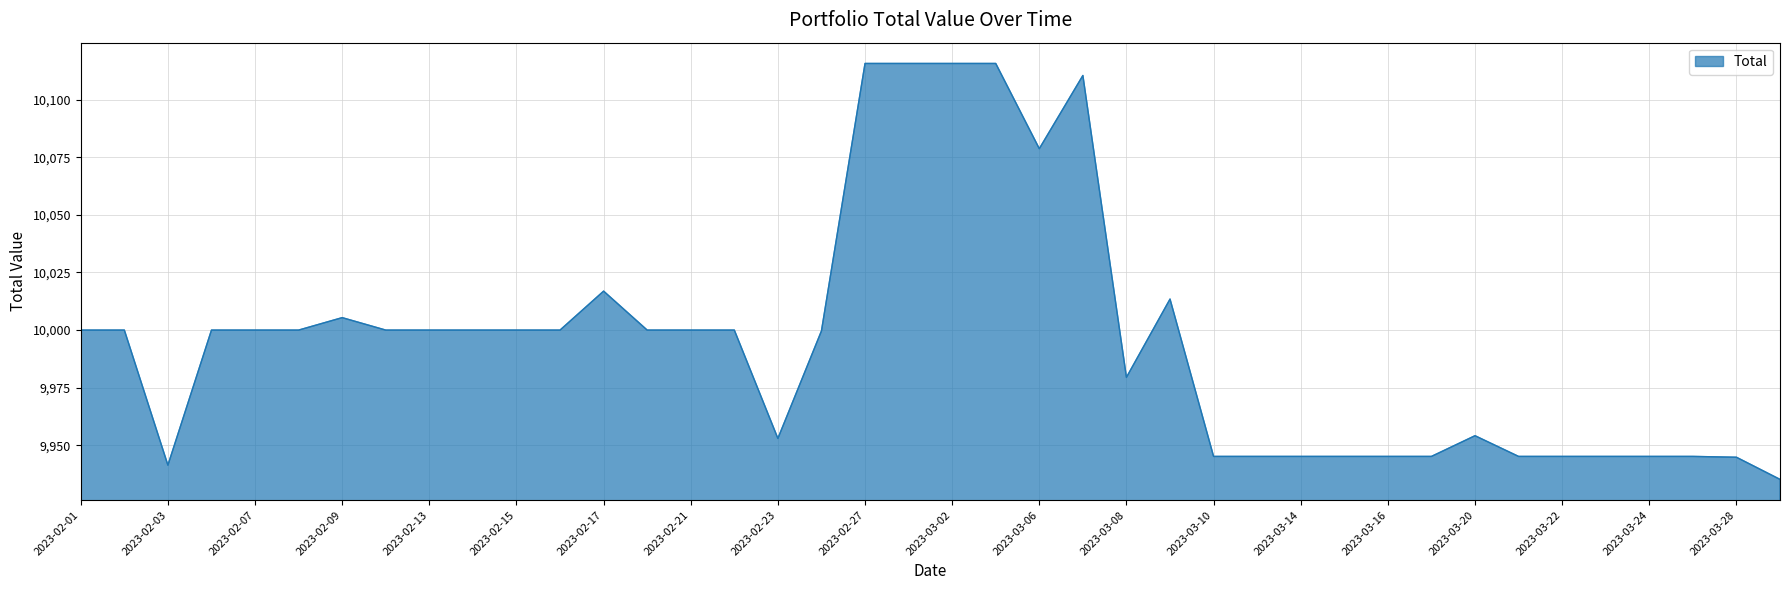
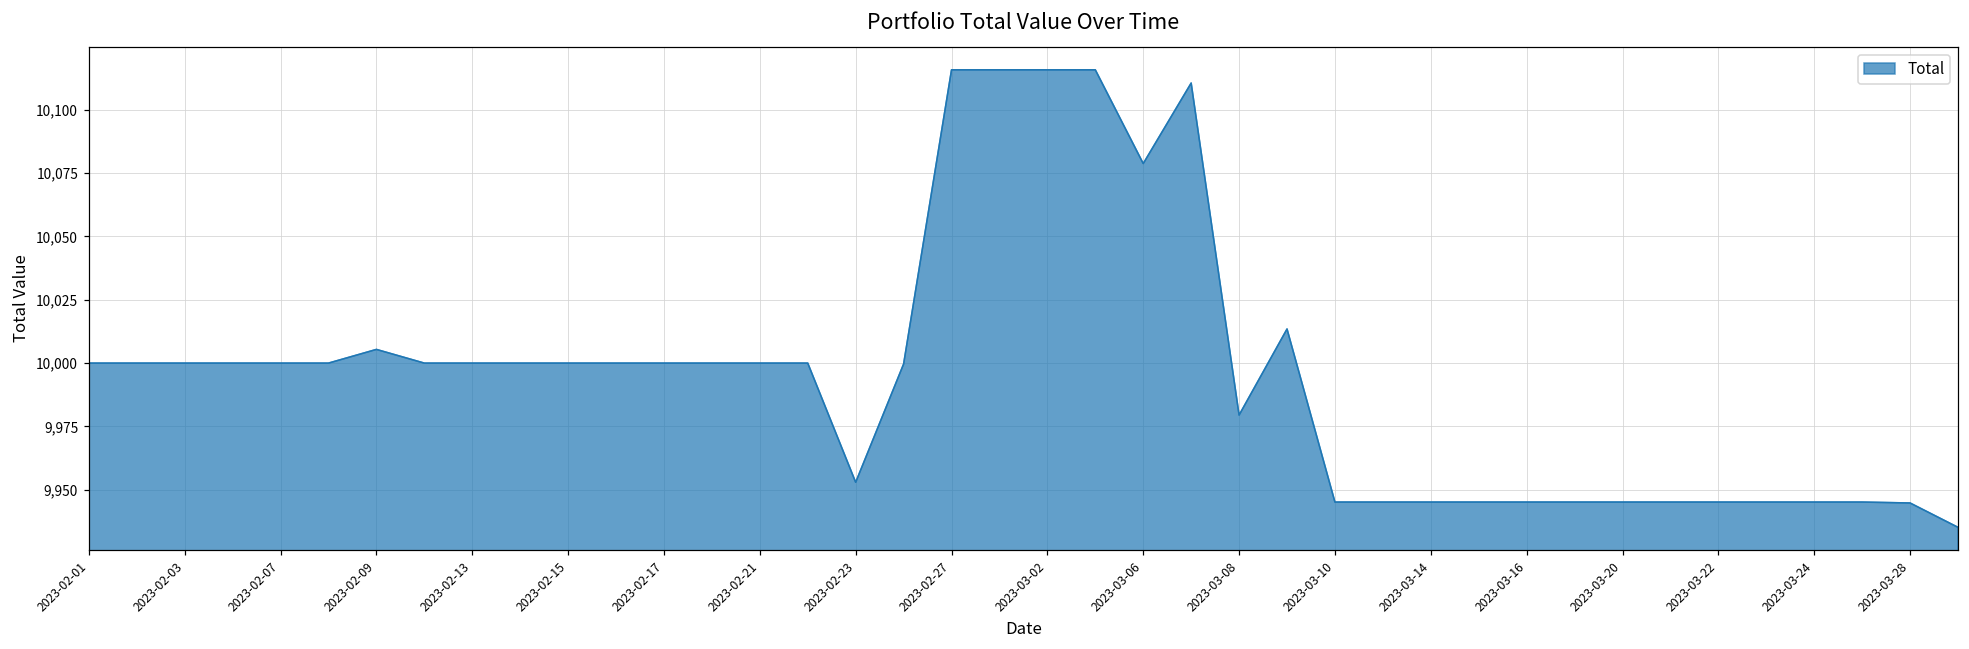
  {
    "2023-02-01": "10,000",
-   "2023-02-03": "9,941",
+   "2023-02-03": "10,000",
    "2023-02-07": "10,000",
    "2023-02-09": "10,005",
    "2023-02-13": "10,000",
    "2023-02-15": "10,000",
-   "2023-02-17": "10,017",
+   "2023-02-17": "10,000",
    "2023-02-21": "10,000",
    "2023-02-23": "9,953",
    "2023-02-27": "10,116",
    "2023-03-02": "10,116",
    "2023-03-06": "10,079",
    "2023-03-08": "9,980",
    "2023-03-10": "9,945",
    "2023-03-14": "9,945",
    "2023-03-16": "9,945",
-   "2023-03-20": "9,954",
+   "2023-03-20": "9,945",
    "2023-03-22": "9,945",
    "2023-03-24": "9,945",
    "2023-03-28": "9,945"
  }
